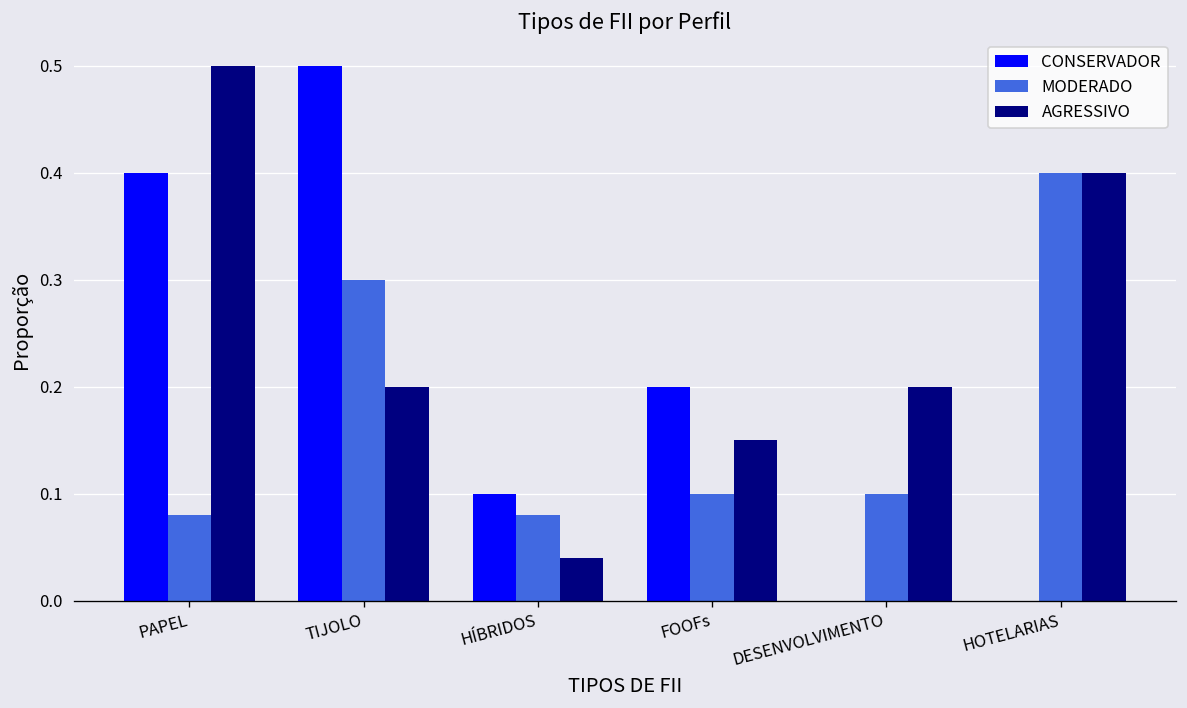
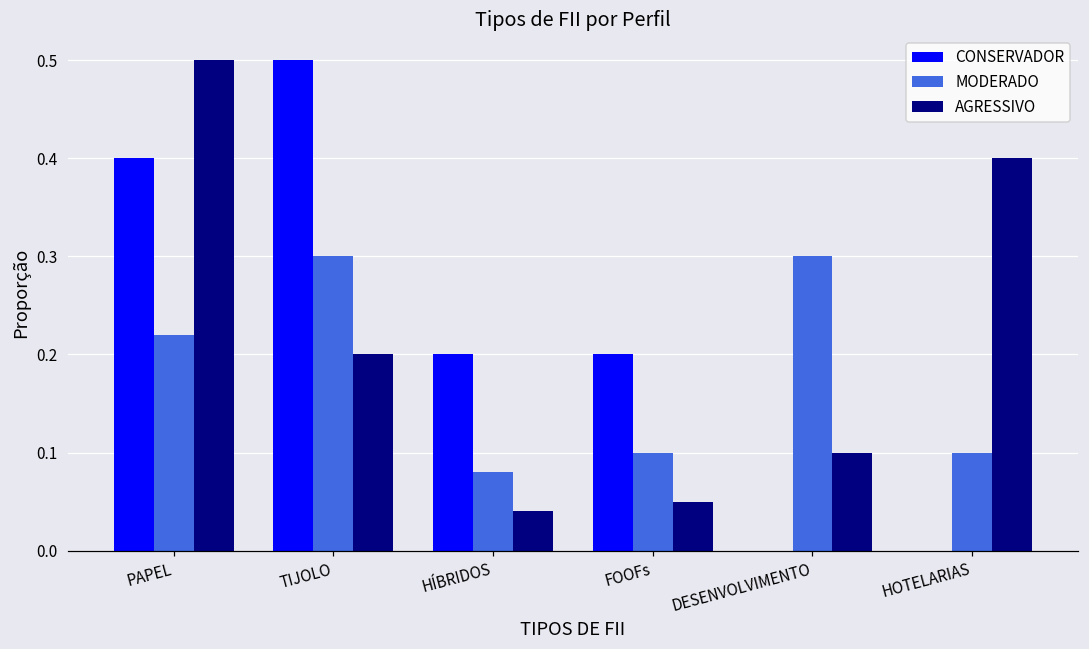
  {
    "CONSERVADOR": {
      "PAPEL": 0.4,
      "TIJOLO": 0.5,
-     "HÍBRIDOS": 0.1,
+     "HÍBRIDOS": 0.2,
      "FOOFs": 0.2,
      "DESENVOLVIMENTO": 0.0,
      "HOTELARIAS": 0.0
    },
    "MODERADO": {
-     "PAPEL": 0.08,
+     "PAPEL": 0.22,
      "TIJOLO": 0.30,
      "HÍBRIDOS": 0.08,
      "FOOFs": 0.10,
-     "DESENVOLVIMENTO": 0.1,
-     "HOTELARIAS": 0.4
+     "DESENVOLVIMENTO": 0.3,
+     "HOTELARIAS": 0.1
    },
    "AGRESSIVO": {
      "PAPEL": 0.50,
      "TIJOLO": 0.20,
      "HÍBRIDOS": 0.04,
-     "FOOFs": 0.15,
-     "DESENVOLVIMENTO": 0.2,
+     "FOOFs": 0.05,
+     "DESENVOLVIMENTO": 0.1,
      "HOTELARIAS": 0.40
    }
  }
